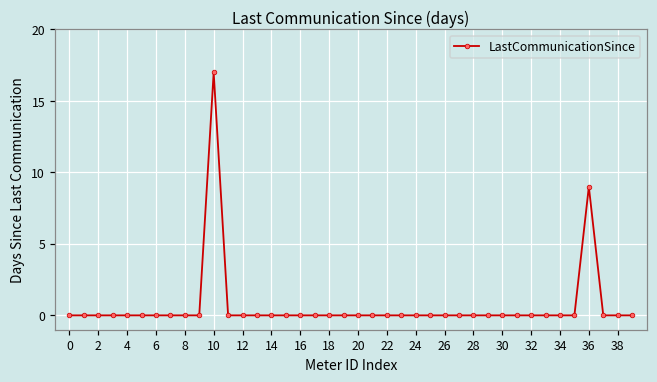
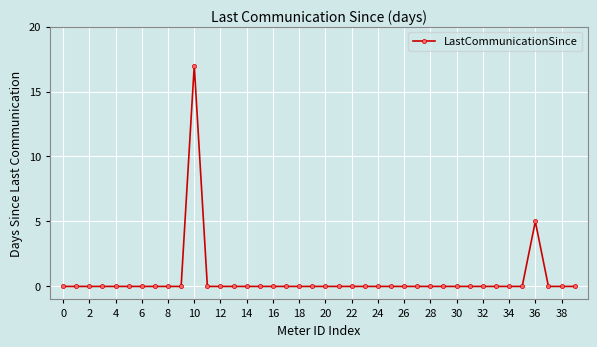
  {
    "0": 0,
    "2": 0,
    "4": 0,
    "6": 0,
    "8": 0,
    "10": 17,
    "12": 0,
    "14": 0,
    "16": 0,
    "18": 0,
    "20": 0,
    "22": 0,
    "24": 0,
    "26": 0,
    "28": 0,
    "30": 0,
    "32": 0,
    "34": 0,
-   "36": 9,
+   "36": 5,
    "38": 0
  }
